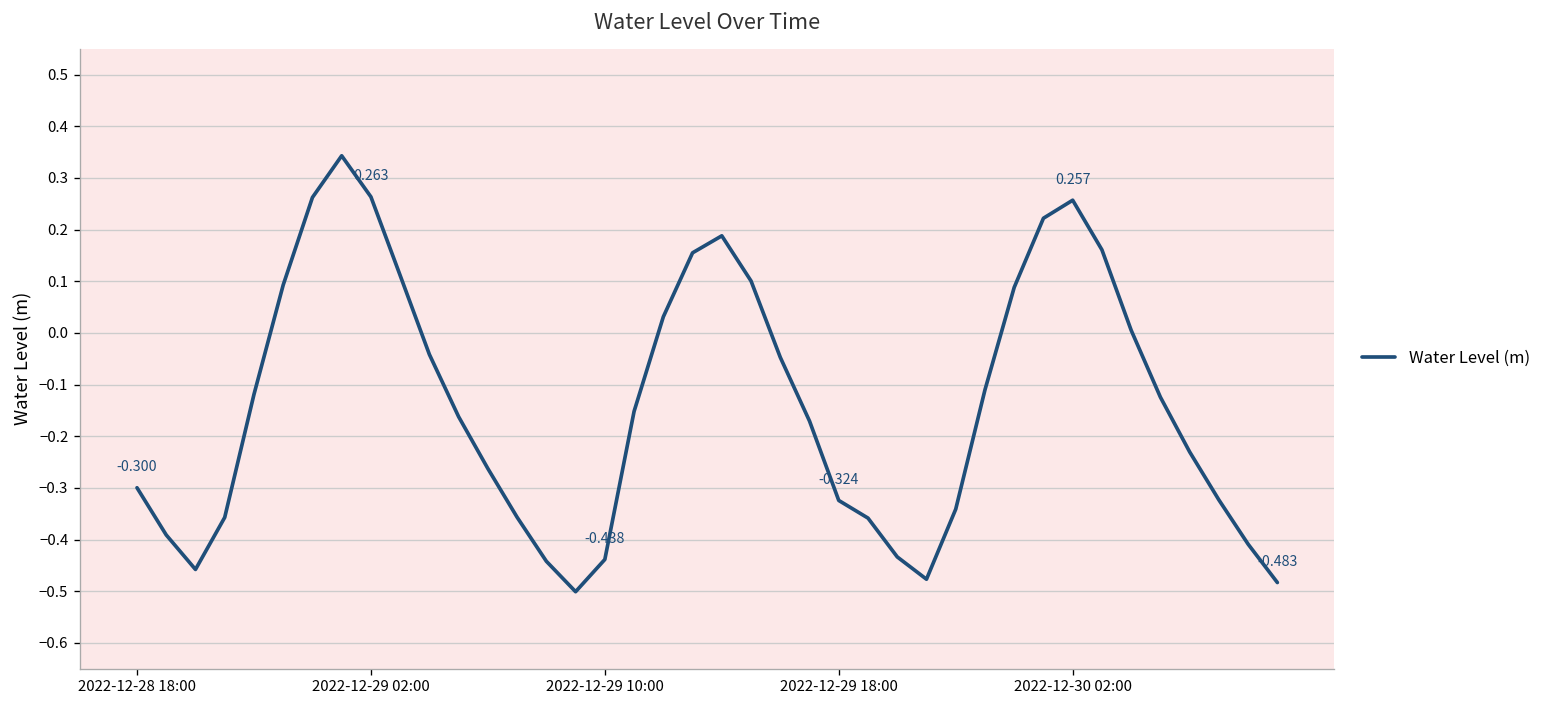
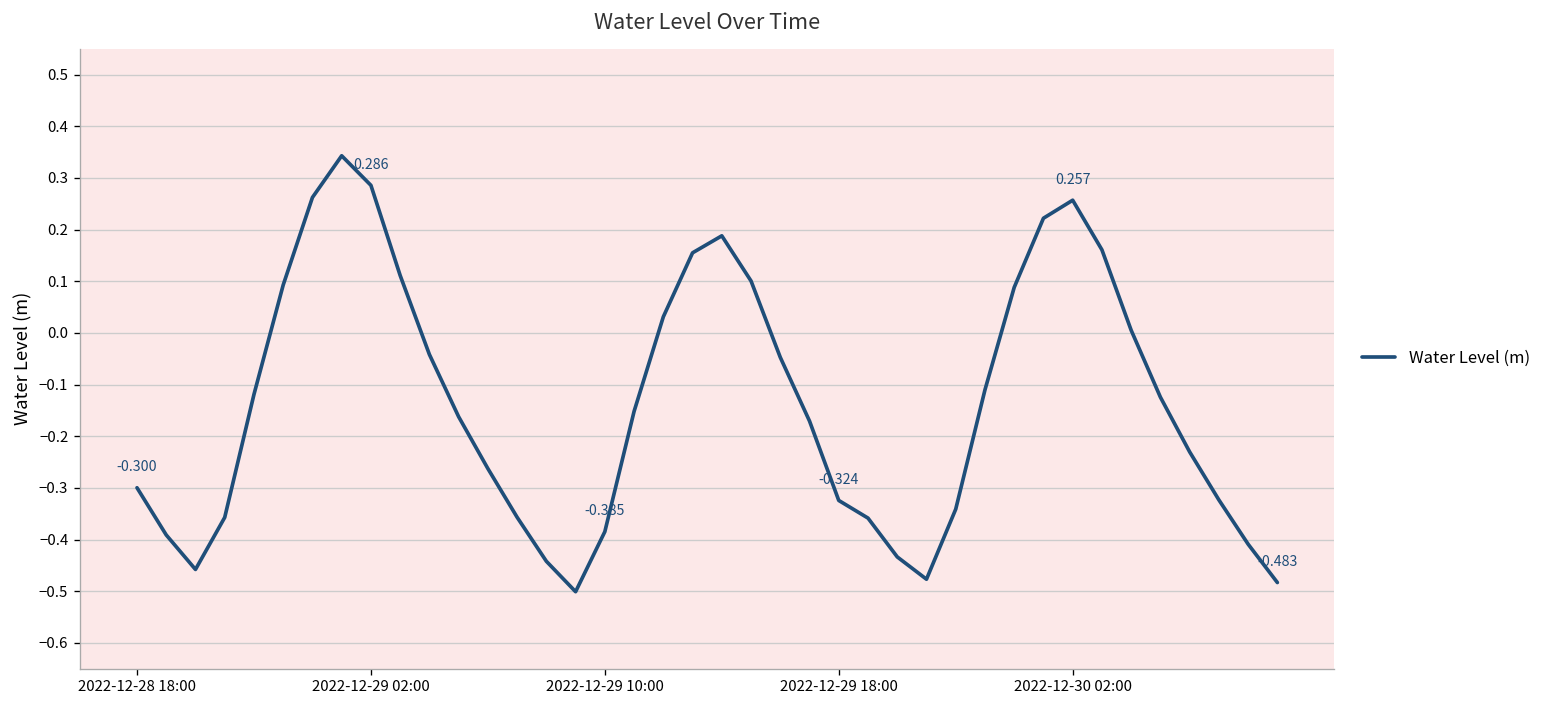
  {
    "2022-12-28 18:00": -0.300,
-   "2022-12-29 02:00": 0.263,
-   "2022-12-29 10:00": -0.438,
+   "2022-12-29 02:00": 0.286,
+   "2022-12-29 10:00": -0.385,
    "2022-12-29 18:00": -0.324,
    "2022-12-30 02:00": 0.257
  }
